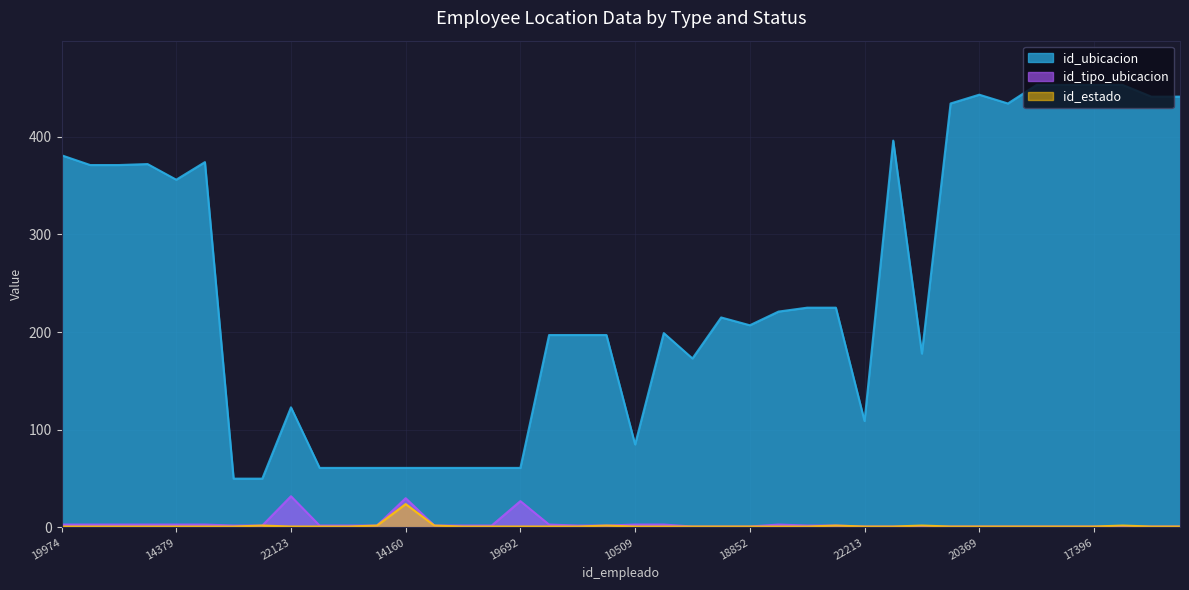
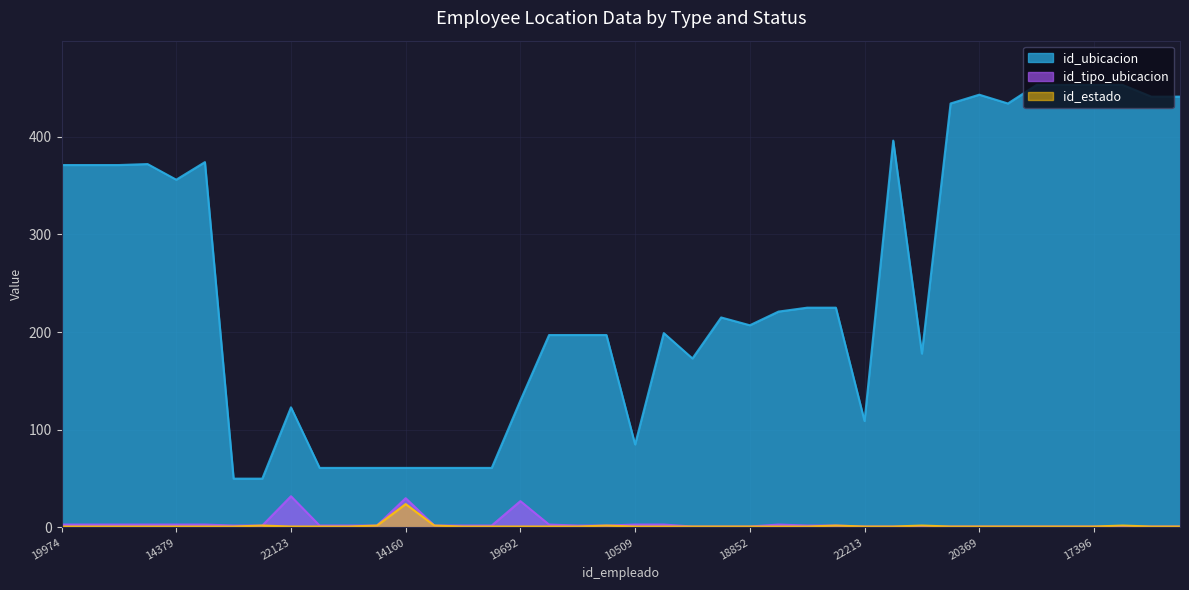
  {
    "id_ubicacion": {
-     "19974": 380,
+     "19974": 370,
      "14379": 360,
      "22123": 120,
      "14160": 60,
-     "19692": 60,
+     "19692": 130,
      "10509": 90,
      "18852": 210,
      "22213": 110,
      "20369": 440
    },
    "id_tipo_ubicacion": {
      "22123": 30,
      "14160": 30,
      "19692": 30
    },
    "id_estado": {
      "22123": 0,
      "14160": 20,
      "19692": 0
    }
  }
